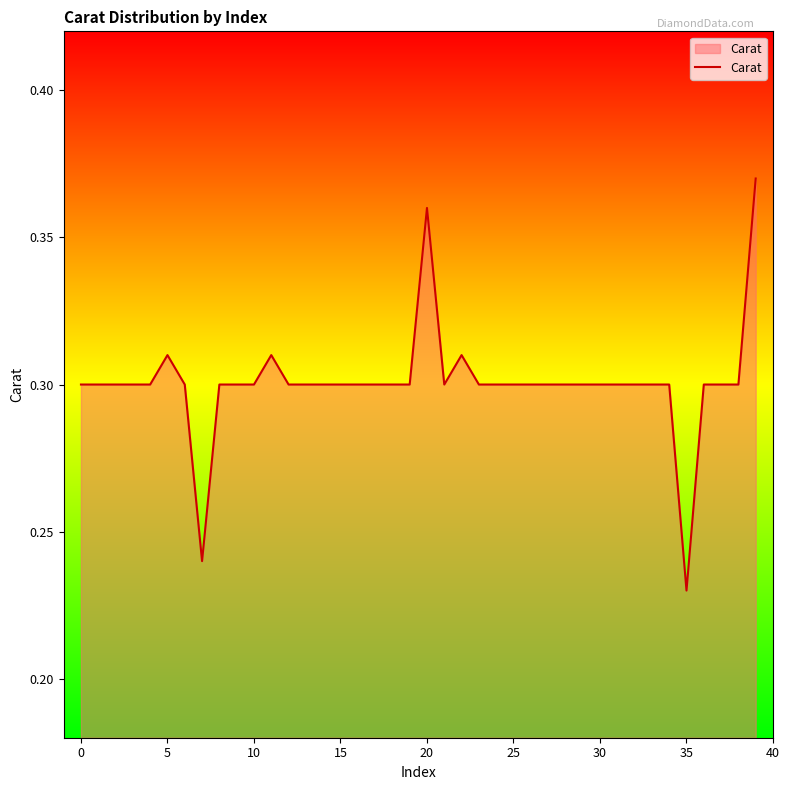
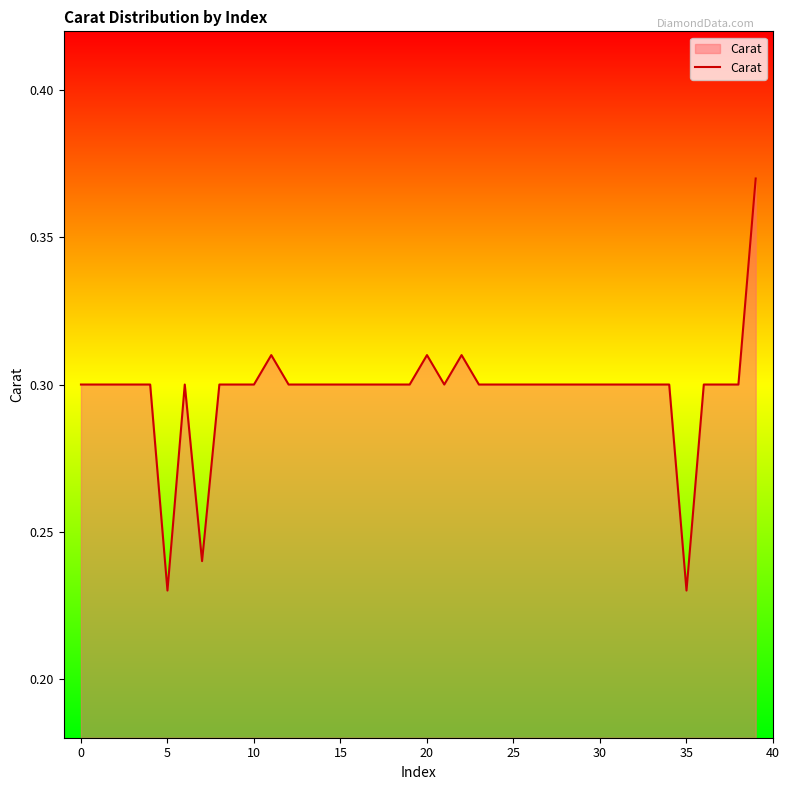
  {
    "0": 0.30,
-   "5": 0.31,
+   "5": 0.23,
    "10": 0.30,
    "15": 0.30,
-   "20": 0.36,
+   "20": 0.31,
    "25": 0.30,
    "30": 0.30,
    "35": 0.23
  }
